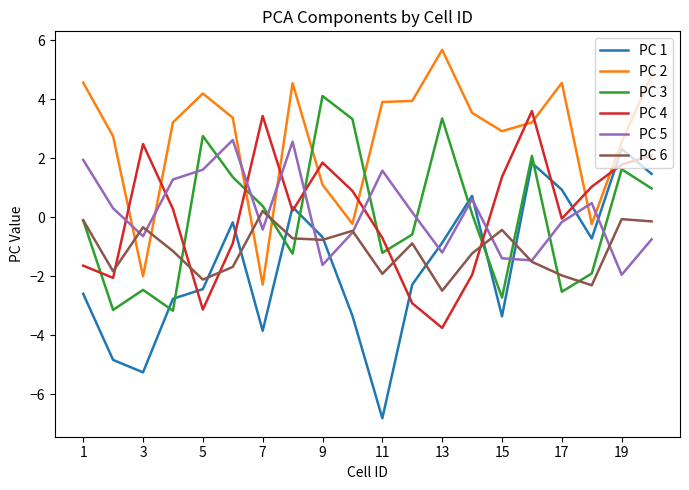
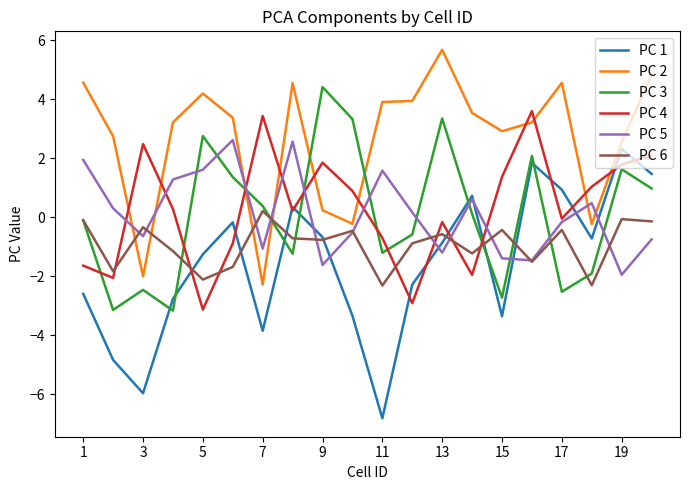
  {
    "PC 1": {
      "1": -2.6,
-     "3": -5.3,
-     "5": -2.4,
+     "3": -6.0,
+     "5": -1.3,
      "7": -3.8,
      "9": -0.7,
      "11": -6.8,
      "13": -0.9,
      "15": -3.4,
      "17": 0.9
    },
    "PC 2": {
      "1": 4.6,
      "3": -2.0,
      "5": 4.2,
      "7": -2.3,
-     "9": 1.1,
+     "9": 0.2,
      "11": 3.9,
      "13": 5.7,
      "15": 2.9,
      "17": 4.6
    },
    "PC 3": {
      "3": -2.5,
      "5": 2.8,
      "7": 0.4,
-     "9": 4.1,
+     "9": 4.4,
      "11": -1.2,
      "13": 3.4,
      "15": -2.7,
      "17": -2.5,
      "19": 1.6
    },
    "PC 4": {
      "1": -1.6,
      "3": 2.5,
      "5": -3.1,
      "7": 3.4,
      "9": 1.9,
      "11": -0.7,
-     "13": -3.8,
+     "13": -0.2,
      "15": 1.4,
      "17": 0.0
    },
    "PC 5": {
      "1": 1.9,
      "3": -0.6,
      "5": 1.6,
-     "7": -0.4,
+     "7": -1.1,
      "9": -1.6,
      "11": 1.6,
      "13": -1.2,
      "15": -1.4,
      "17": -0.2,
      "19": -1.9
    },
    "PC 6": {
      "3": -0.3,
      "5": -2.1,
      "7": 0.2,
      "9": -0.8,
-     "11": -1.9,
-     "13": -2.5,
+     "11": -2.3,
+     "13": -0.6,
      "15": -0.4,
-     "17": -2.0,
+     "17": -0.4,
      "19": -0.1
    }
  }
